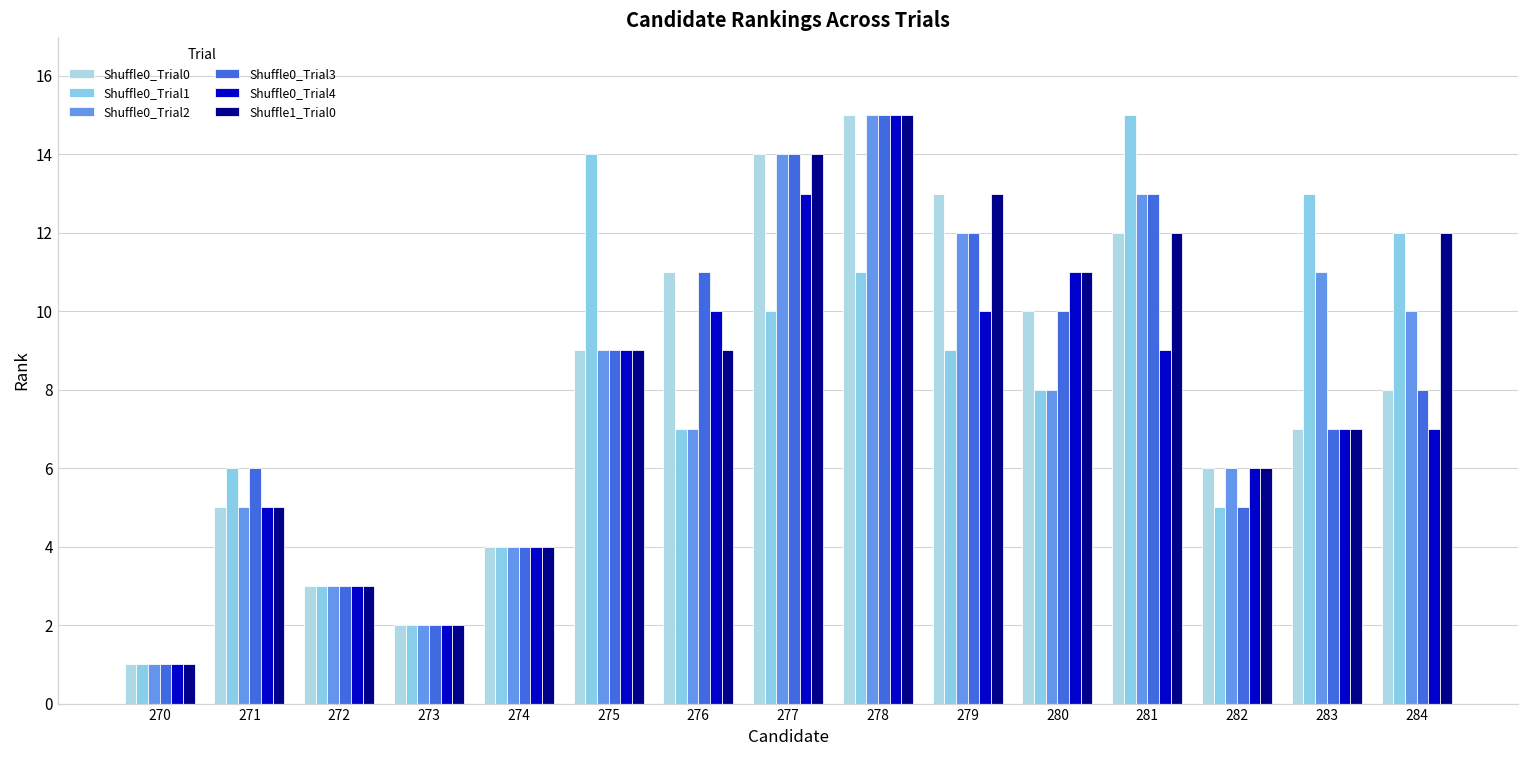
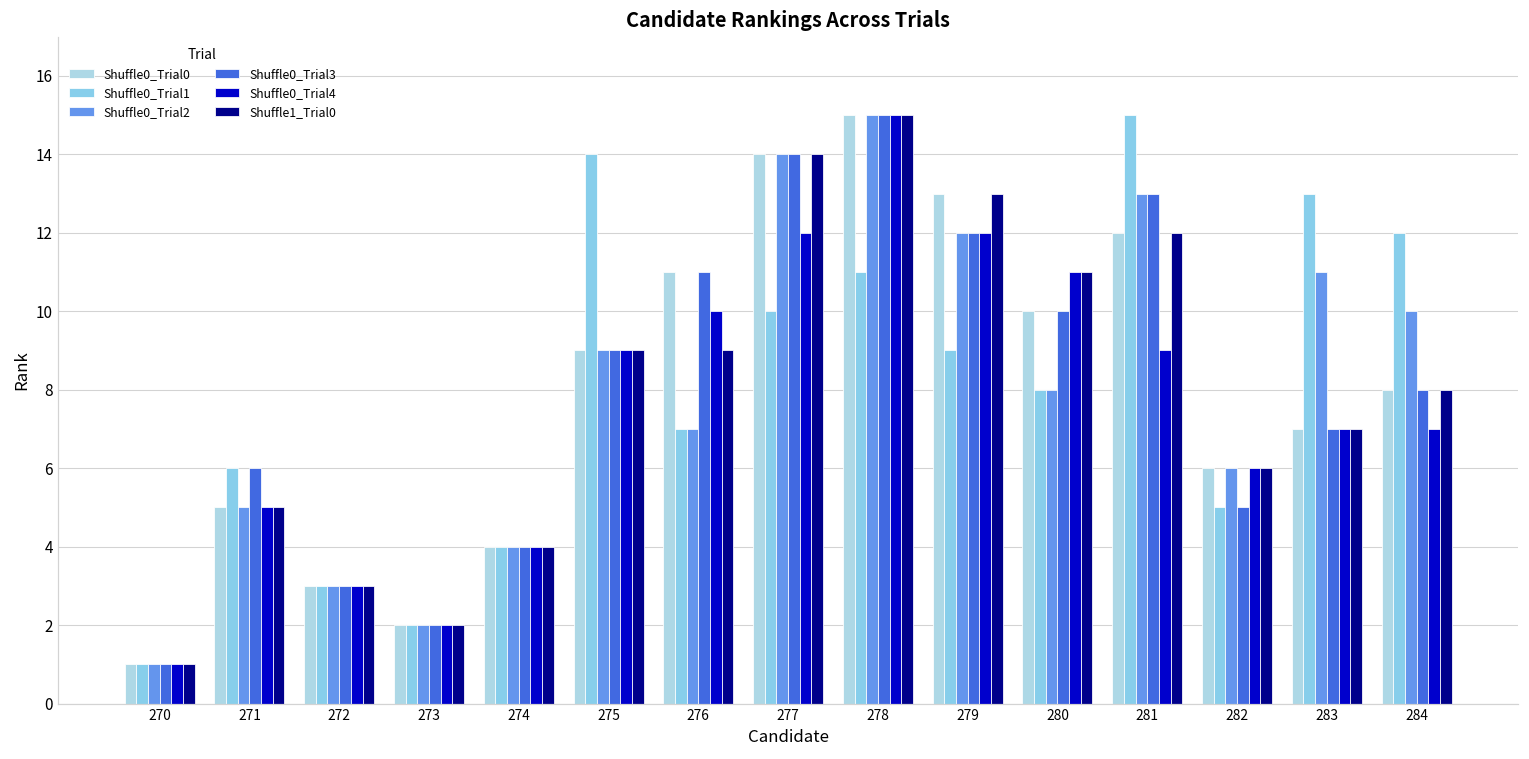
  {
    "Shuffle0_Trial4": {
      "270": 1,
      "271": 5,
      "272": 3,
      "273": 2,
      "274": 4,
      "275": 9,
      "276": 10,
-     "277": 13,
+     "277": 12,
      "278": 15,
-     "279": 10,
+     "279": 12,
      "280": 11,
      "281": 9,
      "282": 6,
      "283": 7,
      "284": 7
    },
    "Shuffle1_Trial0": {
      "270": 1,
      "271": 5,
      "272": 3,
      "273": 2,
      "274": 4,
      "275": 9,
      "276": 9,
      "277": 14,
      "278": 15,
      "279": 13,
      "280": 11,
      "281": 12,
      "282": 6,
      "283": 7,
-     "284": 12
+     "284": 8
    }
  }
